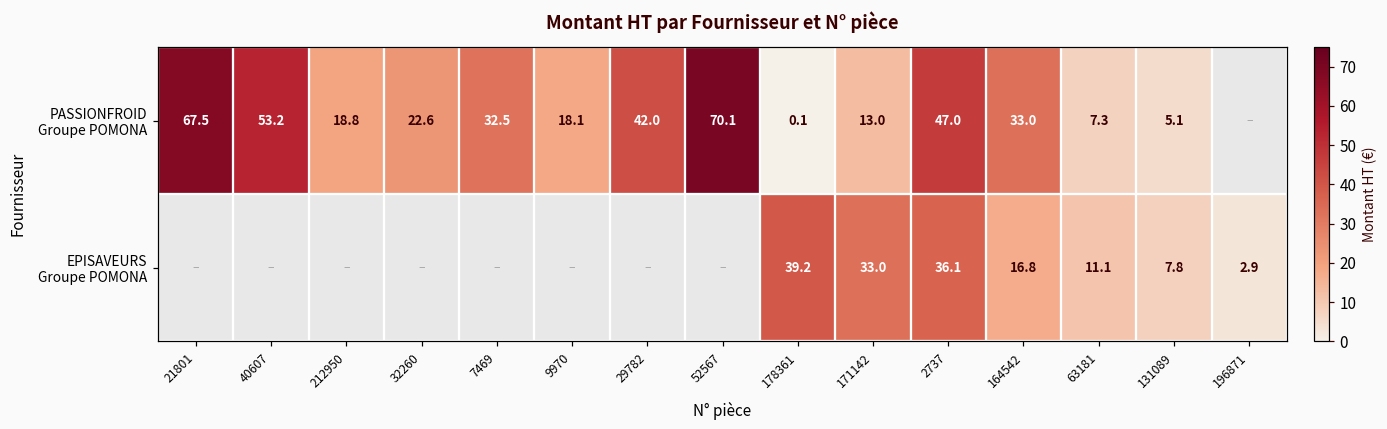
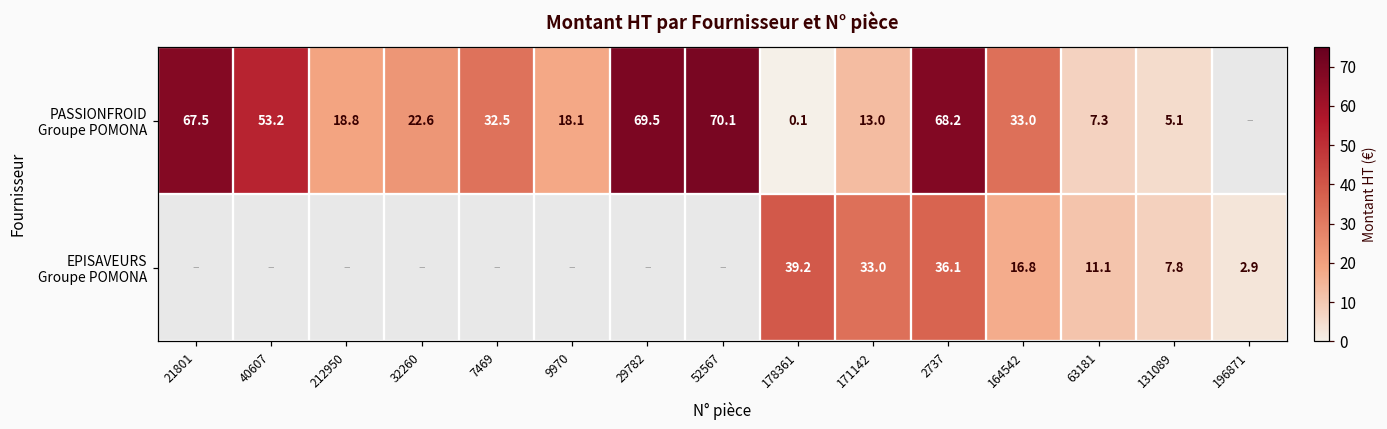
  {
    "PASSIONFROID Groupe POMONA": {
      "21801": 67.5,
      "40607": 53.2,
      "212950": 18.8,
      "32260": 22.6,
      "7469": 32.5,
      "9970": 18.1,
-     "29782": 42.0,
+     "29782": 69.5,
      "52567": 70.1,
      "178361": 0.1,
      "171142": 13.0,
-     "2737": 47.0,
+     "2737": 68.2,
      "164542": 33.0,
      "63181": 7.3,
      "131089": 5.1
    },
    "EPISAVEURS Groupe POMONA": {
      "178361": 39.2,
      "171142": 33.0,
      "2737": 36.1,
      "164542": 16.8,
      "63181": 11.1,
      "131089": 7.8,
      "196871": 2.9
    }
  }
